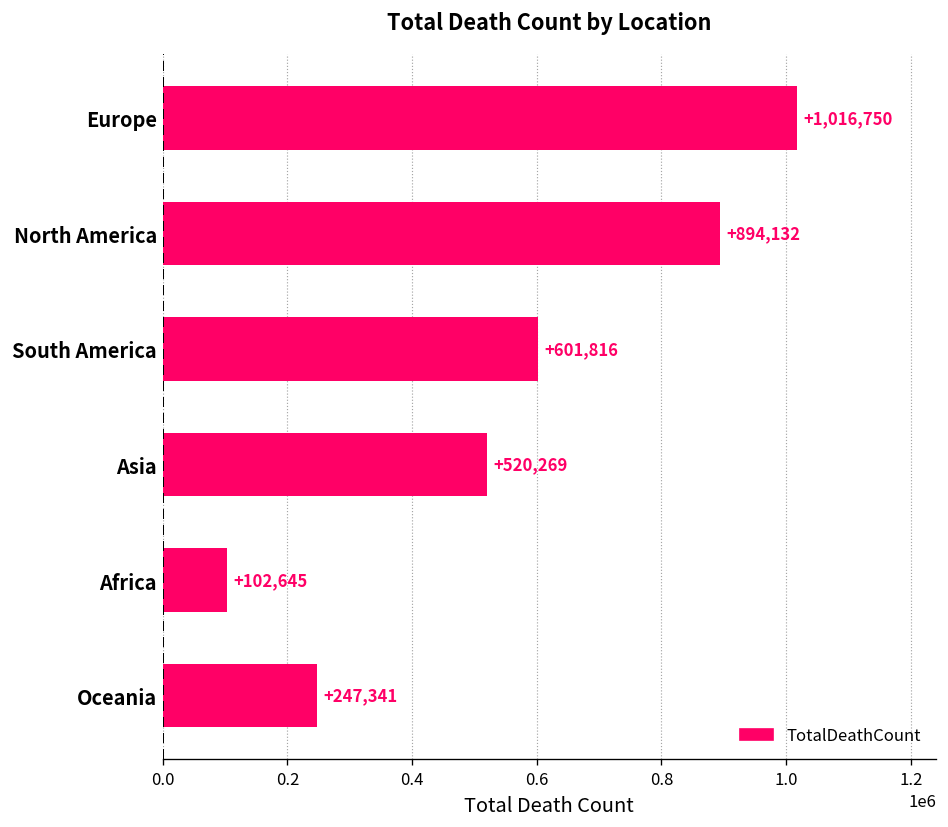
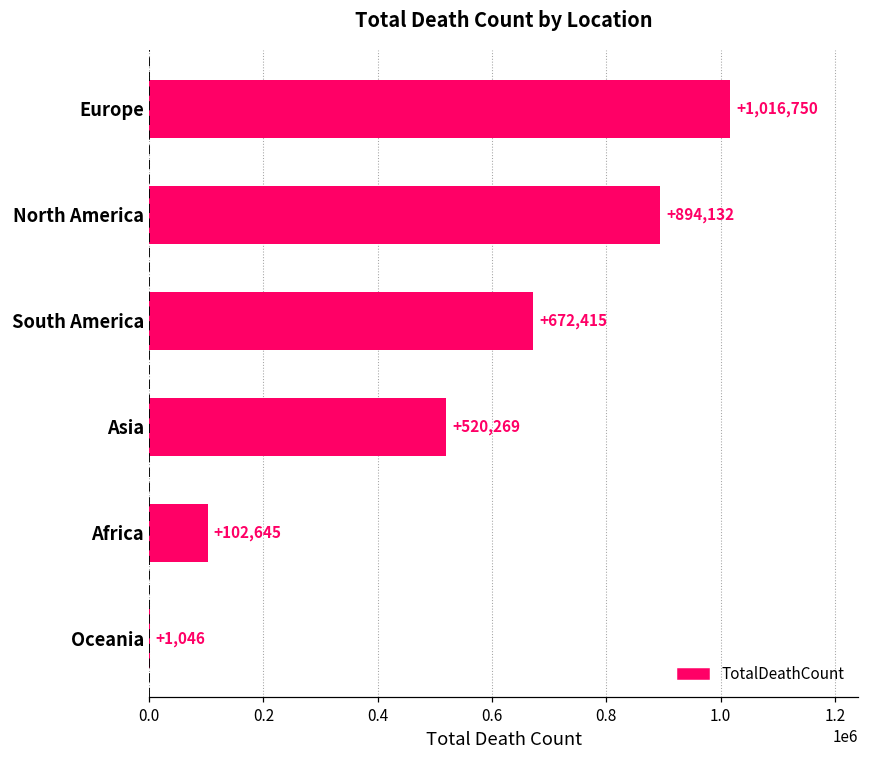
  {
    "Europe": "+1,016,750",
    "North America": "+894,132",
-   "South America": "+601,816",
+   "South America": "+672,415",
    "Asia": "+520,269",
    "Africa": "+102,645",
-   "Oceania": "+247,341"
+   "Oceania": "+1,046"
  }
